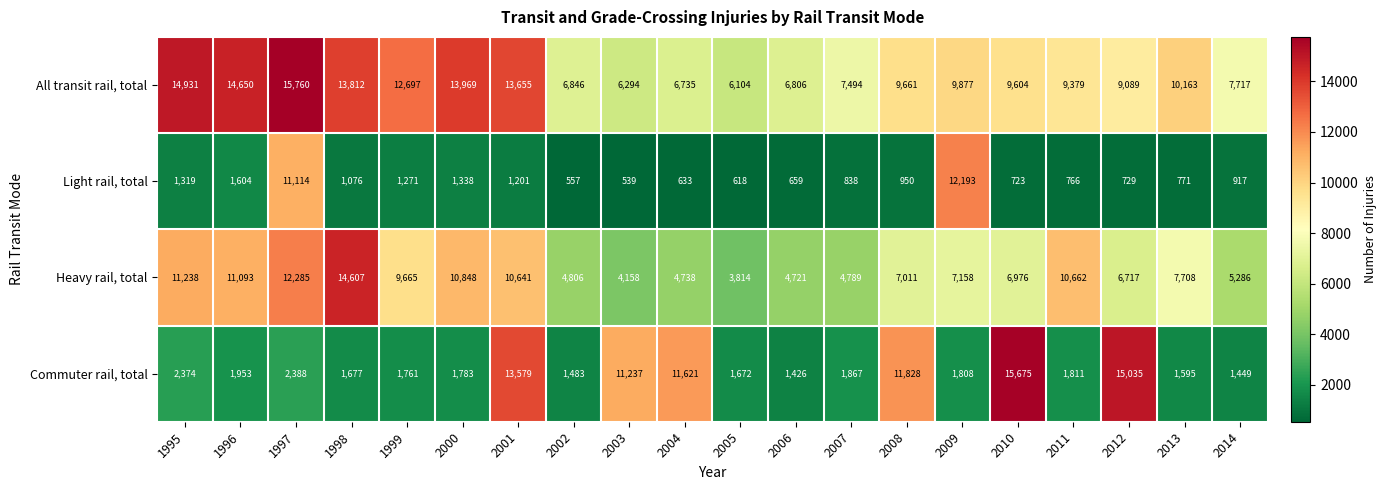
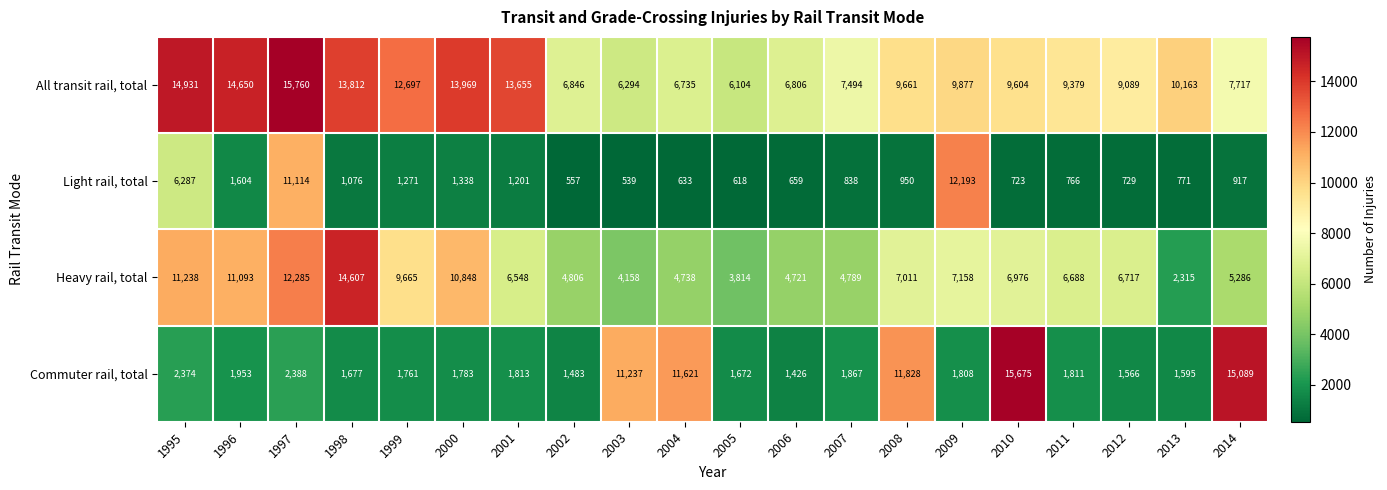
  {
    "All transit rail, total": {
      "1995": "14,931",
      "1996": "14,650",
      "1997": "15,760",
      "1998": "13,812",
      "1999": "12,697",
      "2000": "13,969",
      "2001": "13,655",
      "2002": "6,846",
      "2003": "6,294",
      "2004": "6,735",
      "2005": "6,104",
      "2006": "6,806",
      "2007": "7,494",
      "2008": "9,661",
      "2009": "9,877",
      "2010": "9,604",
      "2011": "9,379",
      "2012": "9,089",
      "2013": "10,163",
      "2014": "7,717"
    },
    "Light rail, total": {
-     "1995": "1,319",
+     "1995": "6,287",
      "1996": "1,604",
      "1997": "11,114",
      "1998": "1,076",
      "1999": "1,271",
      "2000": "1,338",
      "2001": "1,201",
      "2002": "557",
      "2003": "539",
      "2004": "633",
      "2005": "618",
      "2006": "659",
      "2007": "838",
      "2008": "950",
      "2009": "12,193",
      "2010": "723",
      "2011": "766",
      "2012": "729",
      "2013": "771",
      "2014": "917"
    },
    "Heavy rail, total": {
      "1995": "11,238",
      "1996": "11,093",
      "1997": "12,285",
      "1998": "14,607",
      "1999": "9,665",
      "2000": "10,848",
-     "2001": "10,641",
+     "2001": "6,548",
      "2002": "4,806",
      "2003": "4,158",
      "2004": "4,738",
      "2005": "3,814",
      "2006": "4,721",
      "2007": "4,789",
      "2008": "7,011",
      "2009": "7,158",
      "2010": "6,976",
-     "2011": "10,662",
+     "2011": "6,688",
      "2012": "6,717",
-     "2013": "7,708",
+     "2013": "2,315",
      "2014": "5,286"
    },
    "Commuter rail, total": {
      "1995": "2,374",
      "1996": "1,953",
      "1997": "2,388",
      "1998": "1,677",
      "1999": "1,761",
      "2000": "1,783",
-     "2001": "13,579",
+     "2001": "1,813",
      "2002": "1,483",
      "2003": "11,237",
      "2004": "11,621",
      "2005": "1,672",
      "2006": "1,426",
      "2007": "1,867",
      "2008": "11,828",
      "2009": "1,808",
      "2010": "15,675",
      "2011": "1,811",
-     "2012": "15,035",
+     "2012": "1,566",
      "2013": "1,595",
-     "2014": "1,449"
+     "2014": "15,089"
    }
  }
